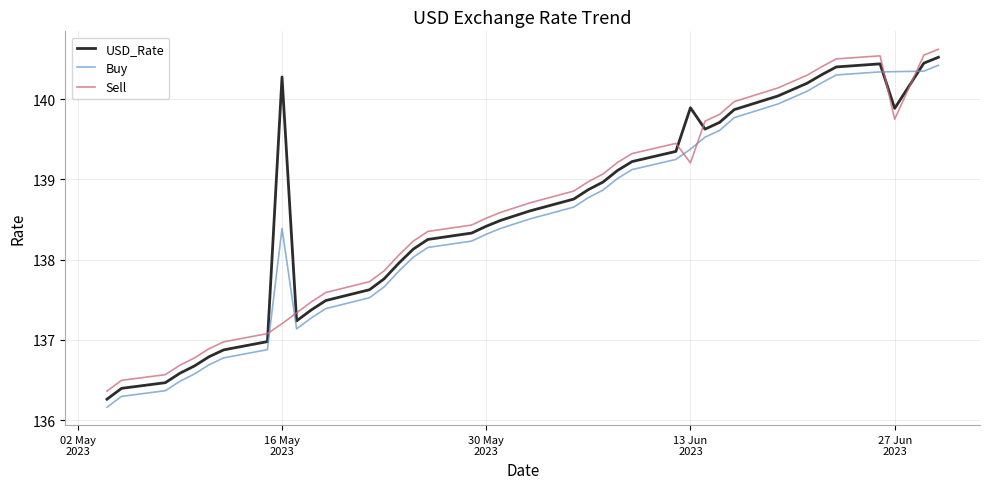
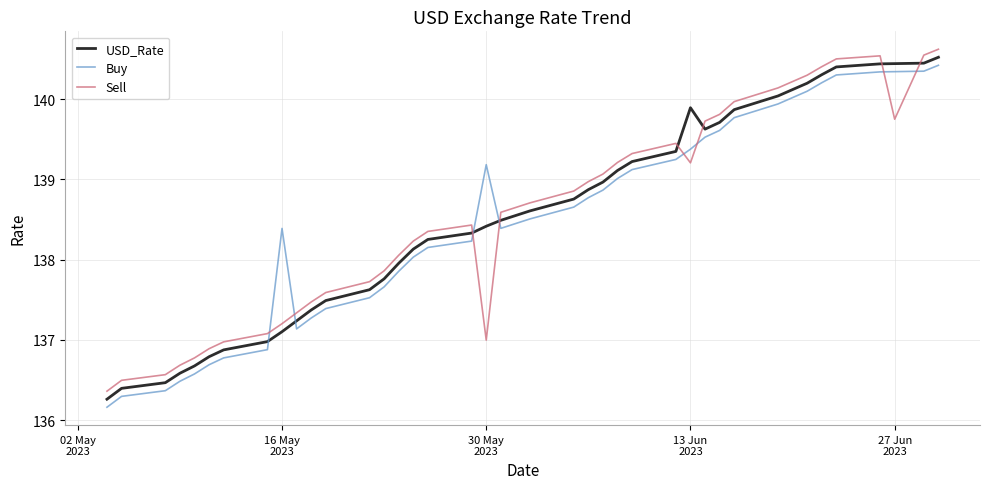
  {
    "USD_Rate": {
-     "16 May 2023": 140.3,
+     "16 May 2023": 137.1,
      "30 May 2023": 138.4,
      "13 Jun 2023": 139.9,
-     "27 Jun 2023": 139.9
+     "27 Jun 2023": 140.4
    },
    "Buy": {
      "16 May 2023": 138.4,
-     "30 May 2023": 138.3,
+     "30 May 2023": 139.2,
      "13 Jun 2023": 139.4,
      "27 Jun 2023": 140.3
    },
    "Sell": {
      "16 May 2023": 137.2,
-     "30 May 2023": 138.5,
+     "30 May 2023": 137.0,
      "13 Jun 2023": 139.2,
      "27 Jun 2023": 139.8
    }
  }
